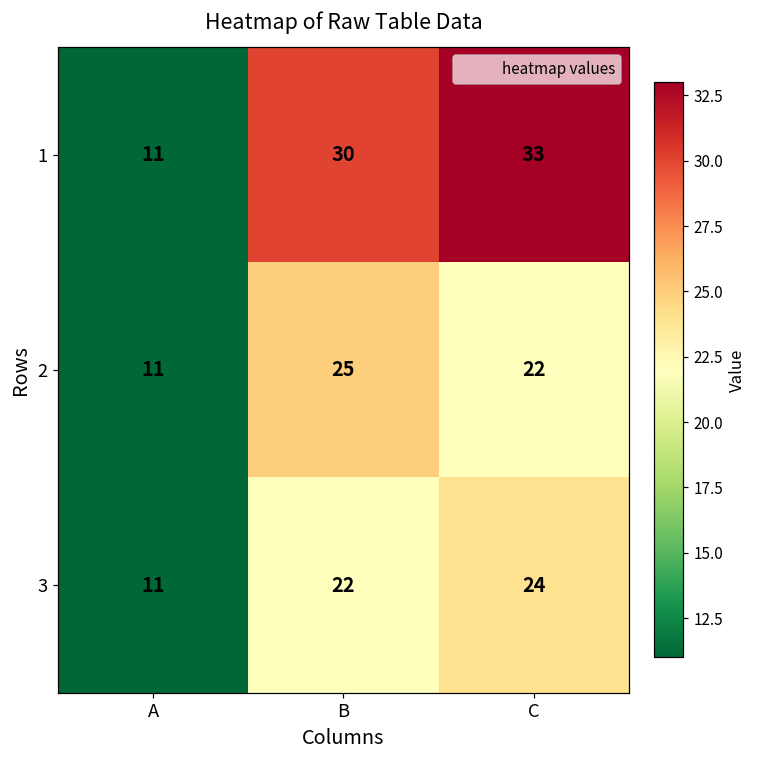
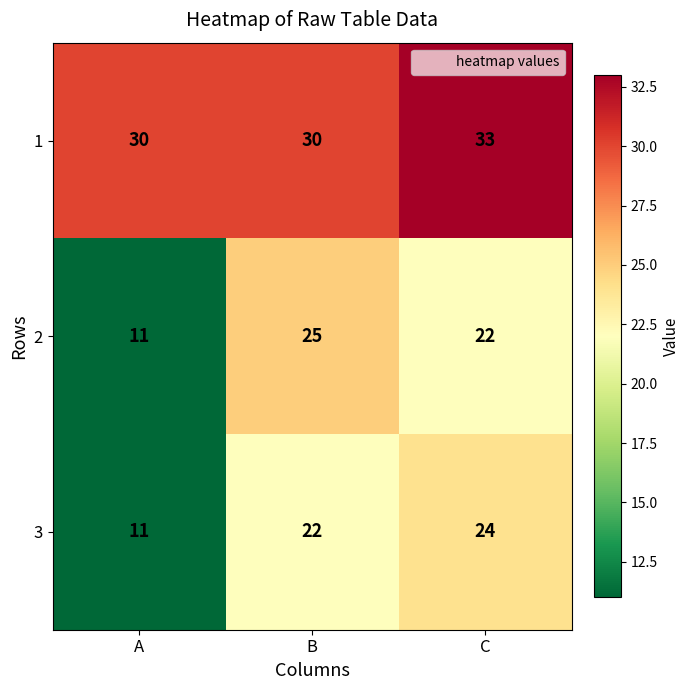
  {
    "1": {
-     "A": 11,
+     "A": 30,
      "B": 30,
      "C": 33
    },
    "2": {
      "A": 11,
      "B": 25,
      "C": 22
    },
    "3": {
      "A": 11,
      "B": 22,
      "C": 24
    }
  }
